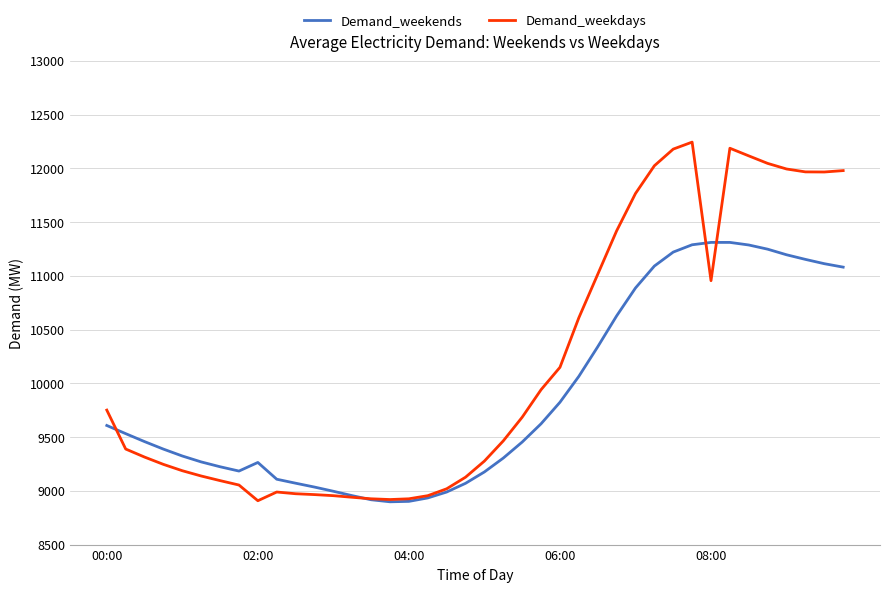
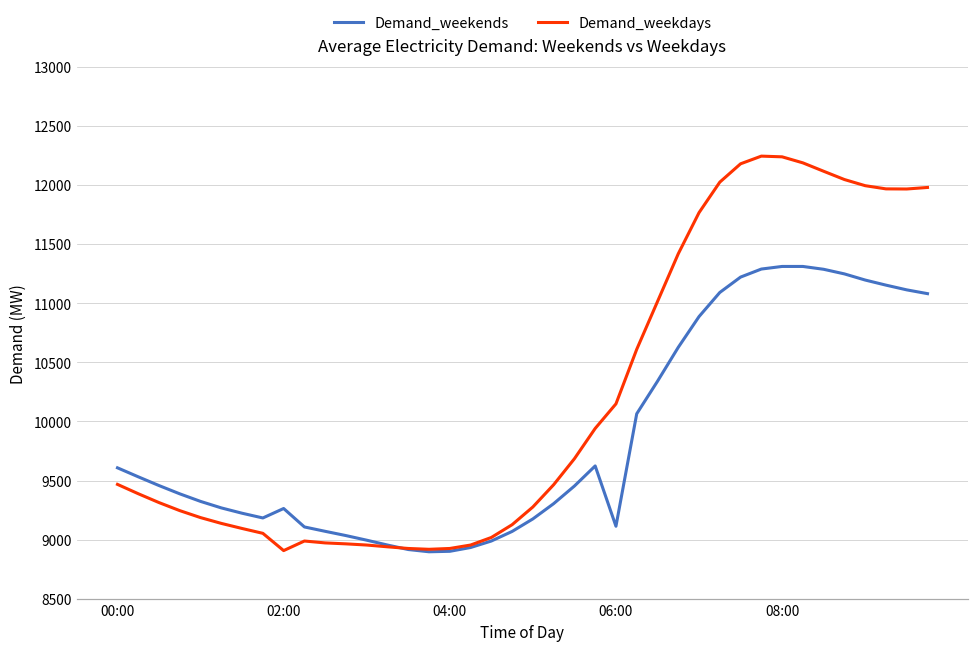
  {
    "Demand_weekends": {
      "00:00": 9610,
      "02:00": 9260,
      "04:00": 8900,
-     "06:00": 9820,
+     "06:00": 9110,
      "08:00": 11310
    },
    "Demand_weekdays": {
-     "00:00": 9750,
+     "00:00": 9470,
      "02:00": 8910,
      "04:00": 8930,
      "06:00": 10150,
-     "08:00": 10960
+     "08:00": 12240
    }
  }
